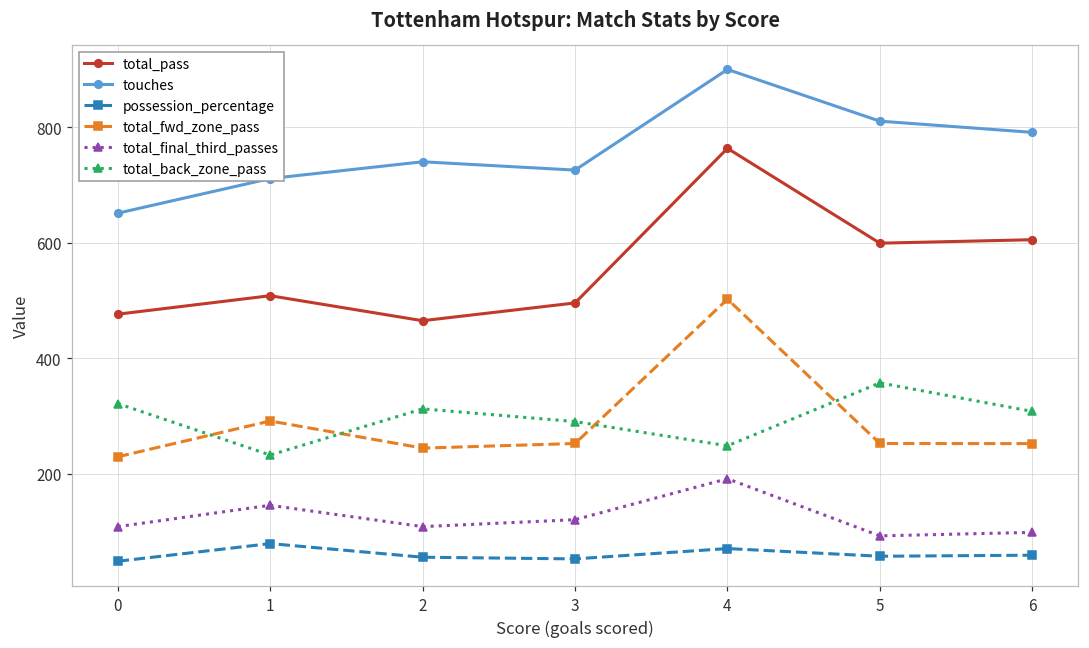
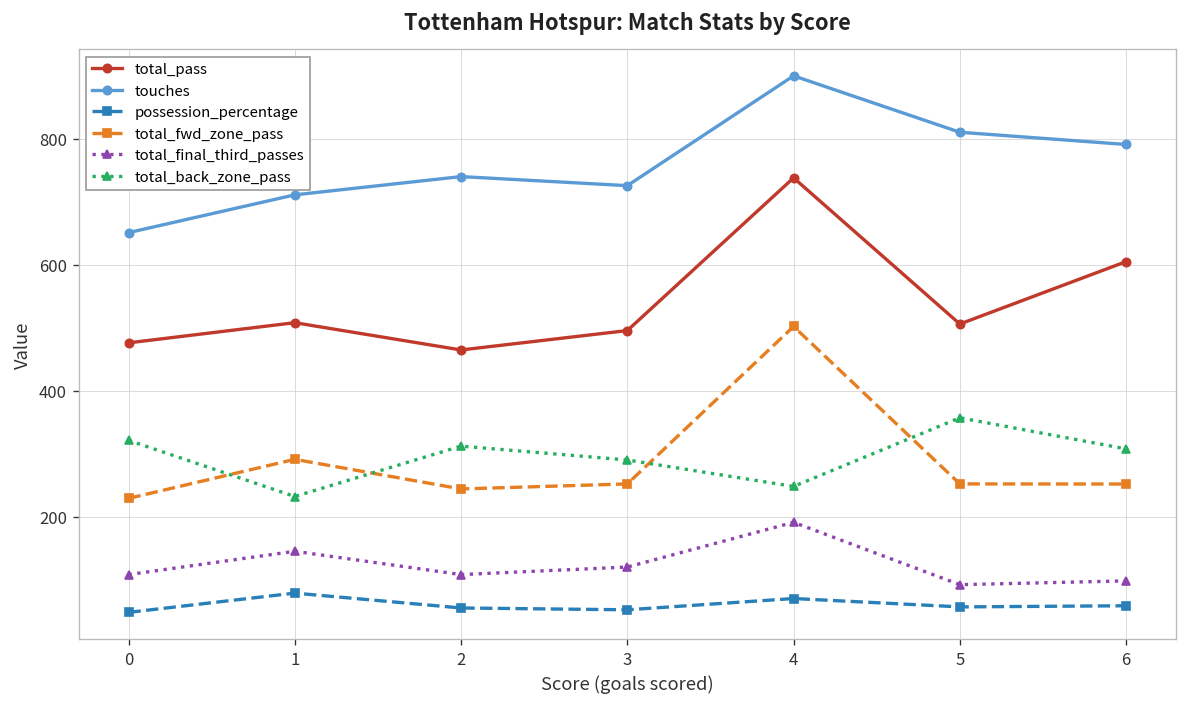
  {
    "total_pass": {
      "0": 480,
      "1": 510,
      "2": 460,
      "3": 500,
-     "4": 760,
-     "5": 600,
+     "4": 740,
+     "5": 510,
      "6": 610
    },
    "touches": {
      "0": 650,
      "2": 740,
      "3": 730,
      "4": 900,
      "5": 810,
      "6": 790
    },
    "possession_percentage": {
      "0": 50,
      "1": 80,
      "2": 60,
      "3": 50,
      "4": 70,
      "5": 60,
      "6": 60
    },
    "total_fwd_zone_pass": {
      "0": 230,
      "1": 290,
      "2": 240,
      "3": 250,
      "4": 500,
      "5": 250,
      "6": 250
    },
    "total_final_third_passes": {
      "0": 110,
      "1": 150,
      "2": 110,
      "3": 120,
      "4": 190,
      "5": 90,
      "6": 100
    },
    "total_back_zone_pass": {
      "0": 320,
      "1": 230,
      "2": 310,
      "3": 290,
      "4": 250,
      "5": 360,
      "6": 310
    }
  }
